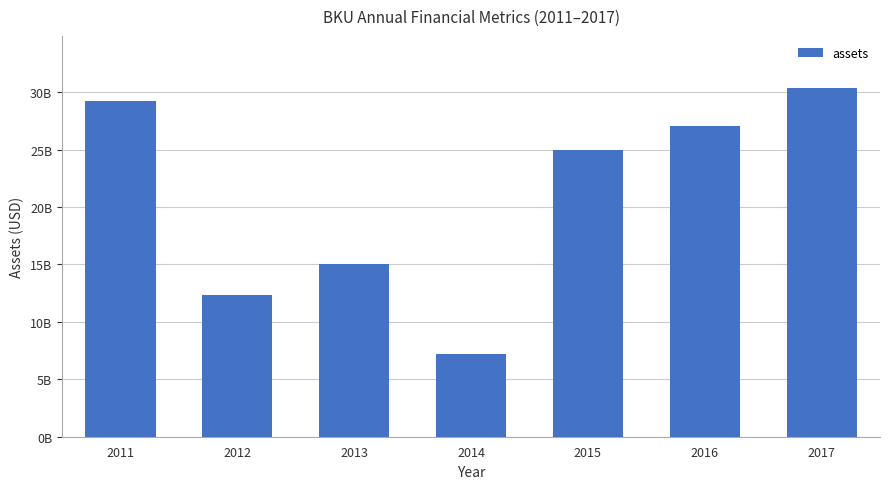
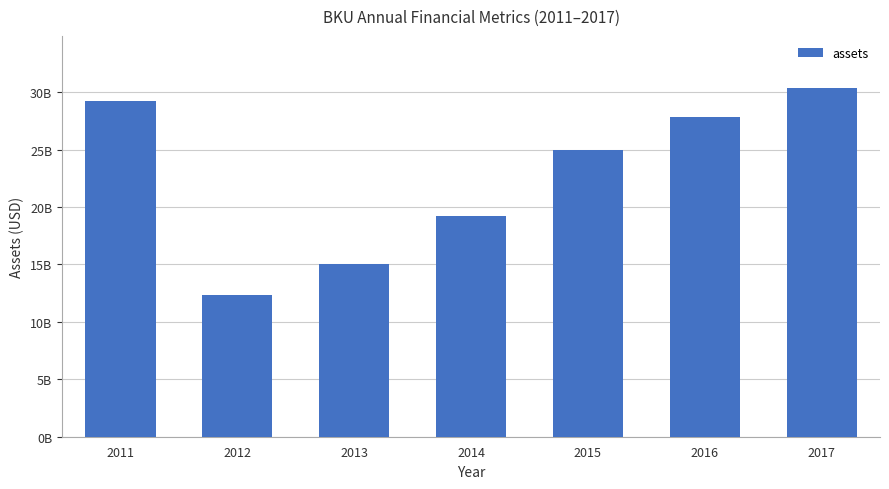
  {
    "2011": 29200000000,
    "2012": 12400000000,
    "2013": 15000000000,
-   "2014": 7200000000,
+   "2014": 19200000000,
    "2015": 25000000000,
-   "2016": 27000000000,
+   "2016": 27900000000,
    "2017": 30300000000
  }
